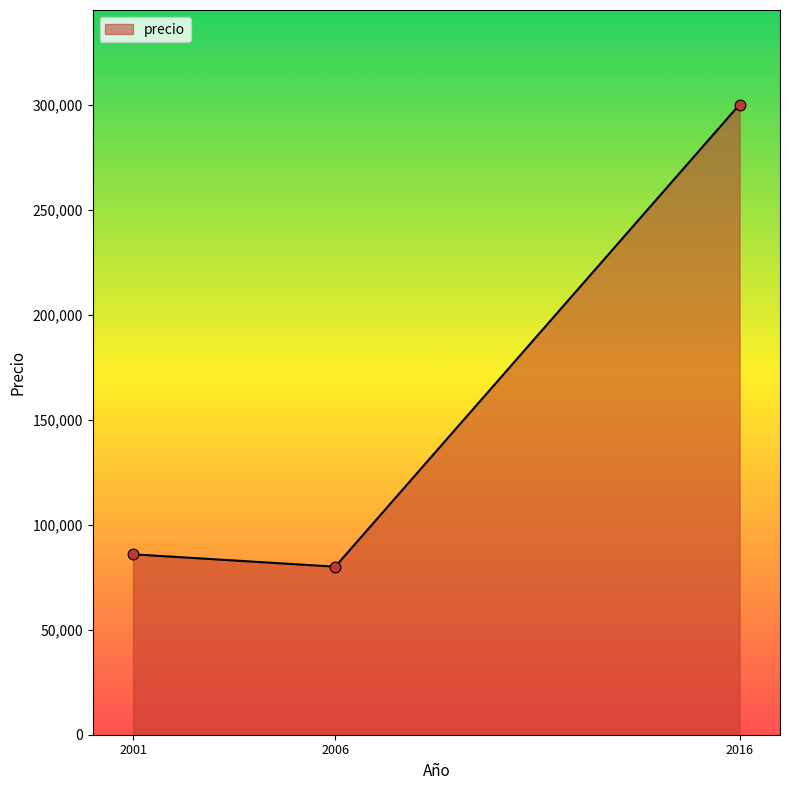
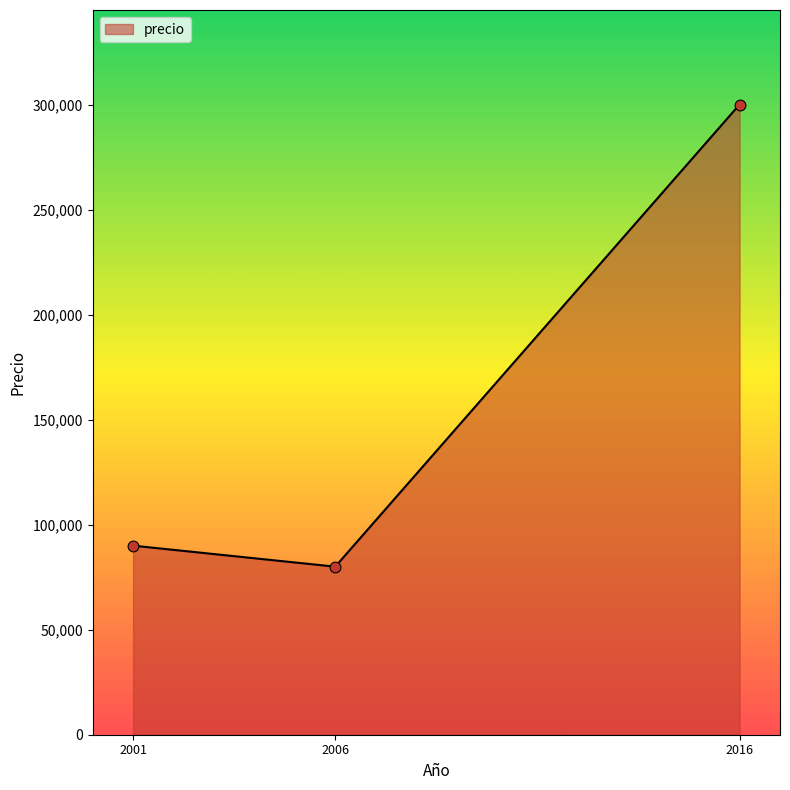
  {
-   "2001": "86,000",
+   "2001": "90,000",
    "2006": "80,000",
    "2016": "300,000"
  }
